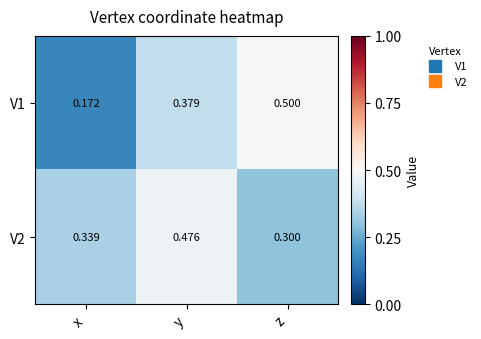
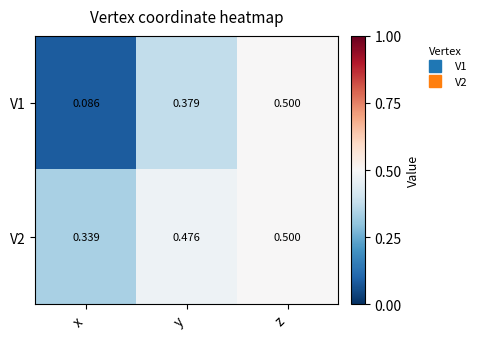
  {
    "V1": {
-     "x": 0.172,
+     "x": 0.086,
      "y": 0.379,
      "z": 0.500
    },
    "V2": {
      "x": 0.339,
      "y": 0.476,
-     "z": 0.300
+     "z": 0.500
    }
  }
